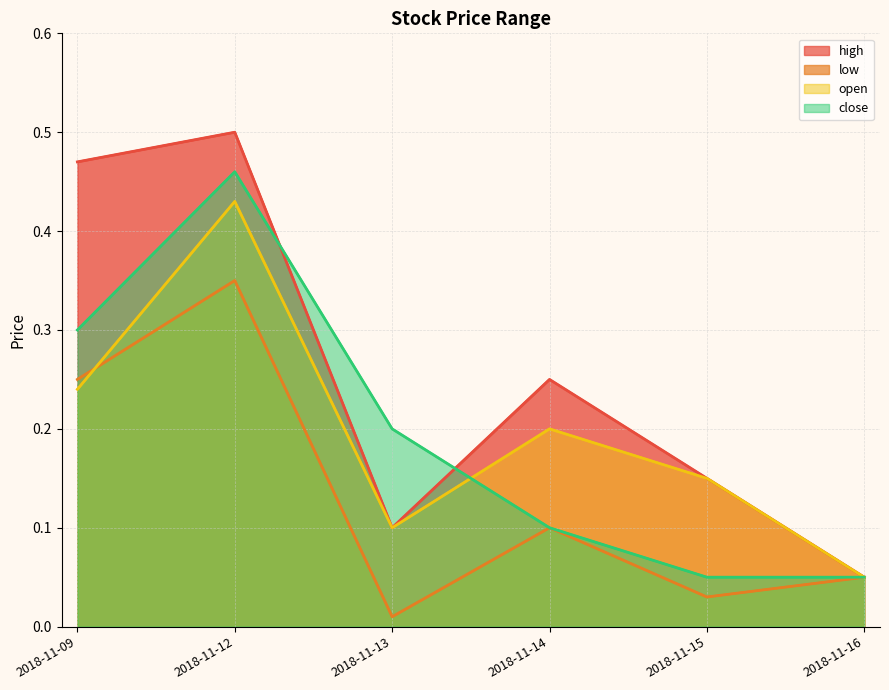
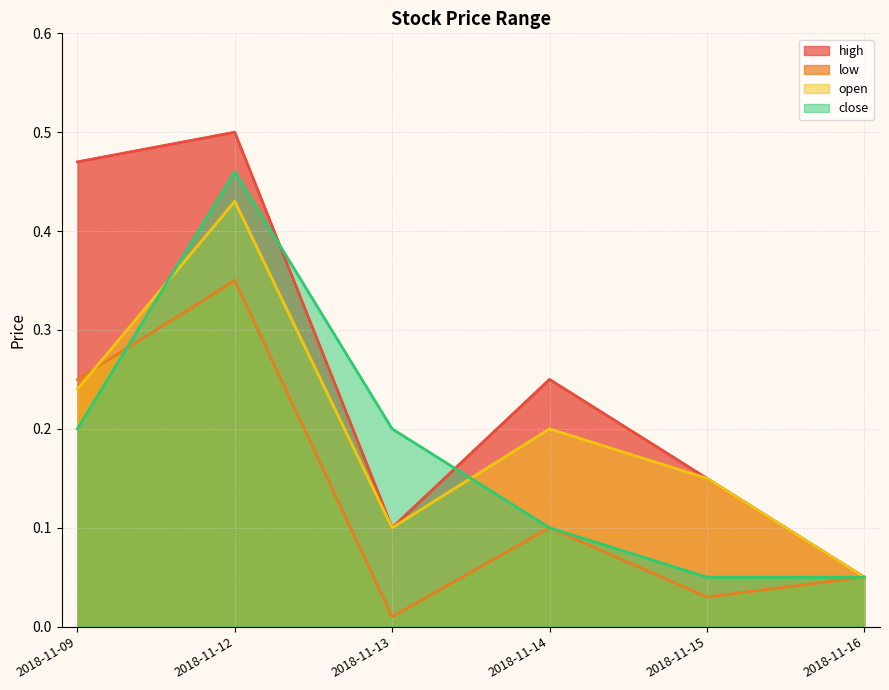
  {
    "open": {
      "2018-11-09": 0.24,
      "2018-11-12": 0.43,
      "2018-11-14": 0.2
    },
    "close": {
-     "2018-11-09": 0.3,
+     "2018-11-09": 0.2,
      "2018-11-12": 0.46,
      "2018-11-13": 0.2,
      "2018-11-15": 0.05
    }
  }
